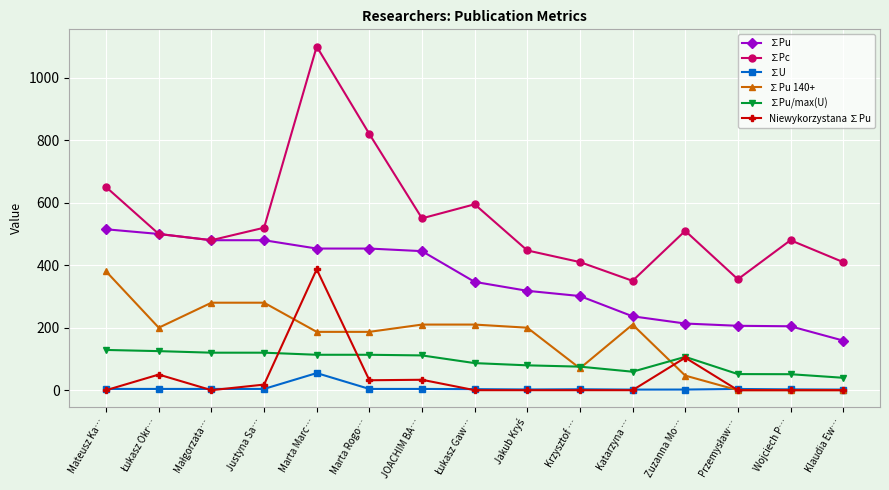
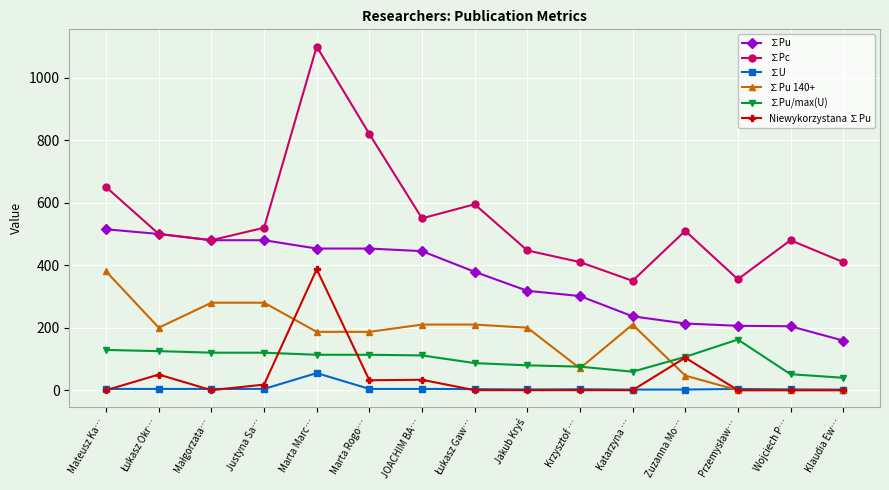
  {
    "∑Pu": {
      "Mateusz Ka…": 510,
      "Justyna Sa…": 480,
      "Marta Marc…": 450,
      "Marta Rogo…": 450,
      "JOACHIM BA…": 440,
-     "Łukasz Gaw…": 350,
+     "Łukasz Gaw…": 380,
      "Jakub Kryś": 320,
      "Krzysztof …": 300,
      "Katarzyna …": 240,
      "Zuzanna Mo…": 210,
      "Przemysław…": 210,
      "Wojciech P…": 200,
      "Klaudia Ew…": 160
    },
    "∑Pc": {
      "Mateusz Ka…": 650,
      "Justyna Sa…": 520,
      "Marta Marc…": 1100,
      "Marta Rogo…": 820,
      "JOACHIM BA…": 550,
      "Łukasz Gaw…": 600,
      "Jakub Kryś": 450,
      "Krzysztof …": 410,
      "Katarzyna …": 350,
      "Zuzanna Mo…": 510,
      "Przemysław…": 360,
      "Wojciech P…": 480,
      "Klaudia Ew…": 410
    },
    "∑U": {
      "Łukasz Okr…": 0,
      "Justyna Sa…": 0,
      "Marta Marc…": 50,
      "Marta Rogo…": 0,
      "JOACHIM BA…": 0,
      "Zuzanna Mo…": 0
    },
    "∑Pu 140+": {
      "Mateusz Ka…": 380,
      "Łukasz Okr…": 200,
      "Małgorzata…": 280,
      "Justyna Sa…": 280,
      "Marta Marc…": 190,
      "Marta Rogo…": 190,
      "JOACHIM BA…": 210,
      "Łukasz Gaw…": 210,
      "Jakub Kryś": 200,
      "Katarzyna …": 210,
      "Zuzanna Mo…": 50
    },
    "∑Pu/max(U)": {
      "Mateusz Ka…": 130,
      "Łukasz Okr…": 120,
      "Małgorzata…": 120,
      "Justyna Sa…": 120,
      "Marta Marc…": 110,
      "Marta Rogo…": 110,
      "JOACHIM BA…": 110,
      "Łukasz Gaw…": 90,
      "Jakub Kryś": 80,
      "Katarzyna …": 60,
-     "Przemysław…": 50,
+     "Przemysław…": 160,
      "Wojciech P…": 50,
      "Klaudia Ew…": 40
    },
    "Niewykorzystana ∑Pu": {
      "Łukasz Okr…": 50,
      "Justyna Sa…": 20,
      "Marta Marc…": 390,
      "Marta Rogo…": 30,
      "JOACHIM BA…": 30
    }
  }
